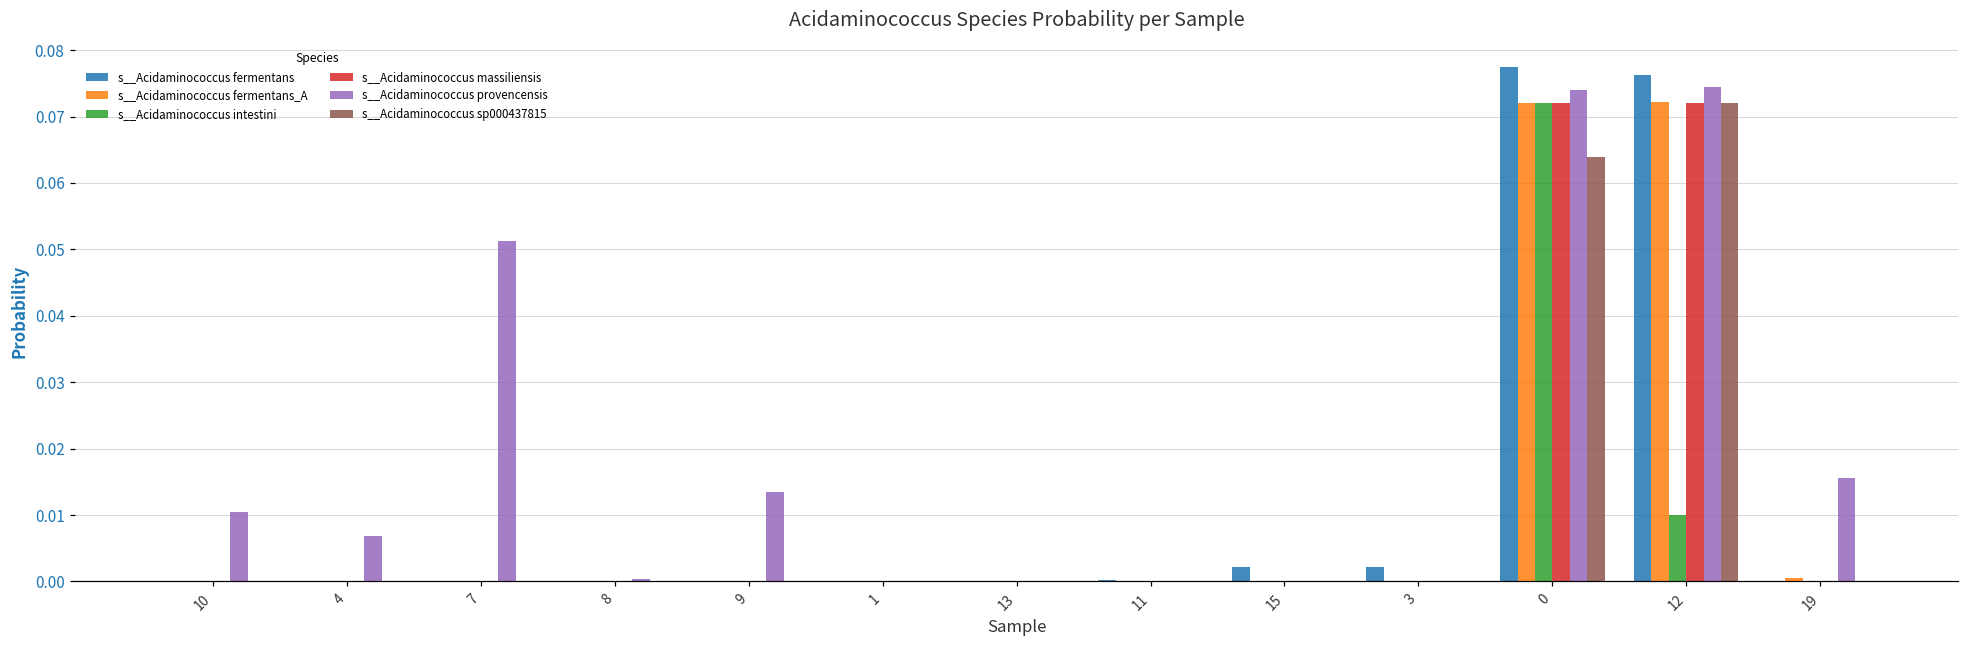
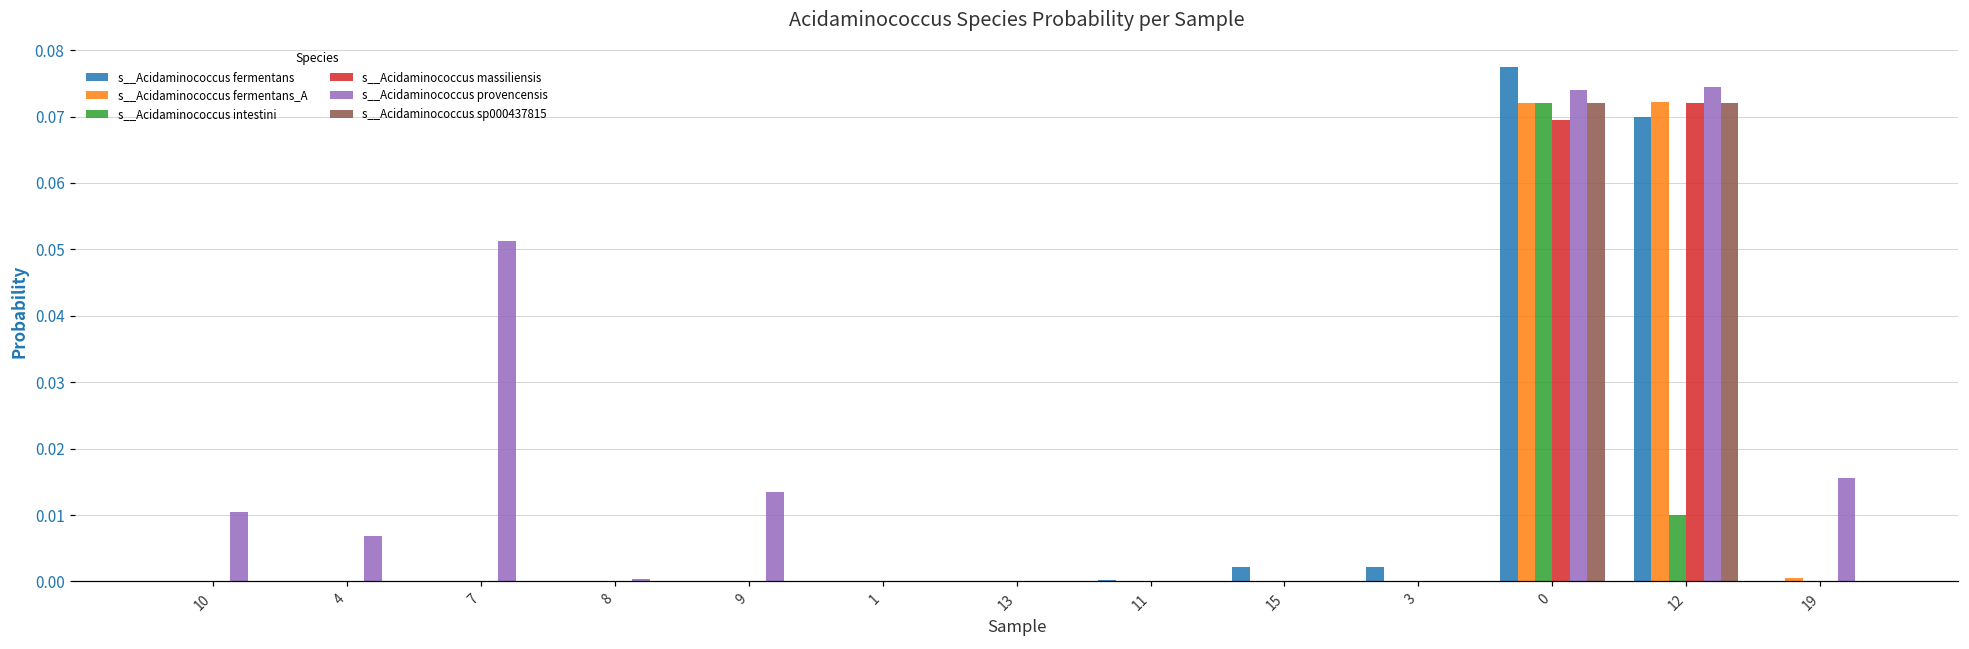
  {
    "s__Acidaminococcus fermentans": {
      "15": 0.002,
      "3": 0.002,
      "0": 0.077,
-     "12": 0.076
+     "12": 0.070
    },
    "s__Acidaminococcus fermentans_A": {
      "0": 0.072,
      "12": 0.072,
      "19": 0.000
    },
    "s__Acidaminococcus intestini": {
      "0": 0.072,
      "12": 0.010
    },
    "s__Acidaminococcus massiliensis": {
-     "0": 0.072,
+     "0": 0.069,
      "12": 0.072
    },
    "s__Acidaminococcus provencensis": {
      "10": 0.011,
      "4": 0.007,
      "7": 0.051,
      "9": 0.014,
      "0": 0.074,
      "12": 0.074,
      "19": 0.016
    },
    "s__Acidaminococcus sp000437815": {
-     "0": 0.064,
+     "0": 0.072,
      "12": 0.072
    }
  }
